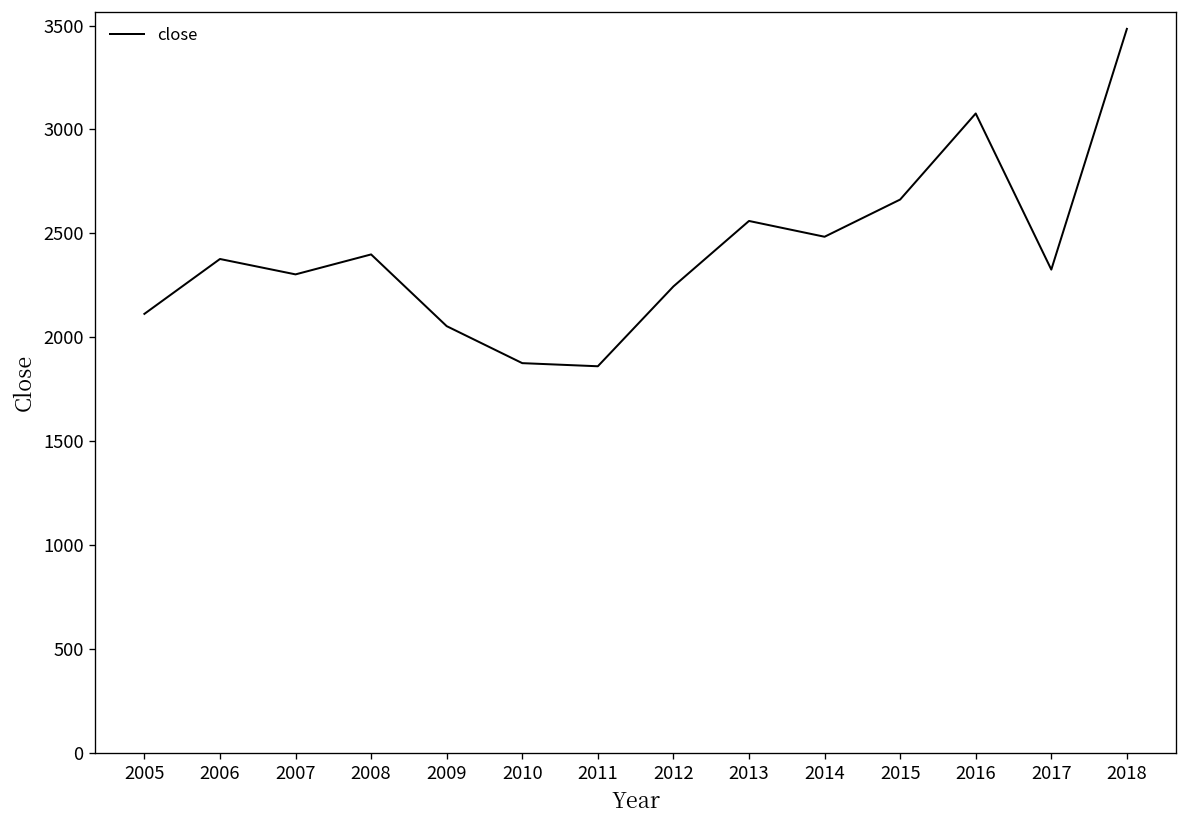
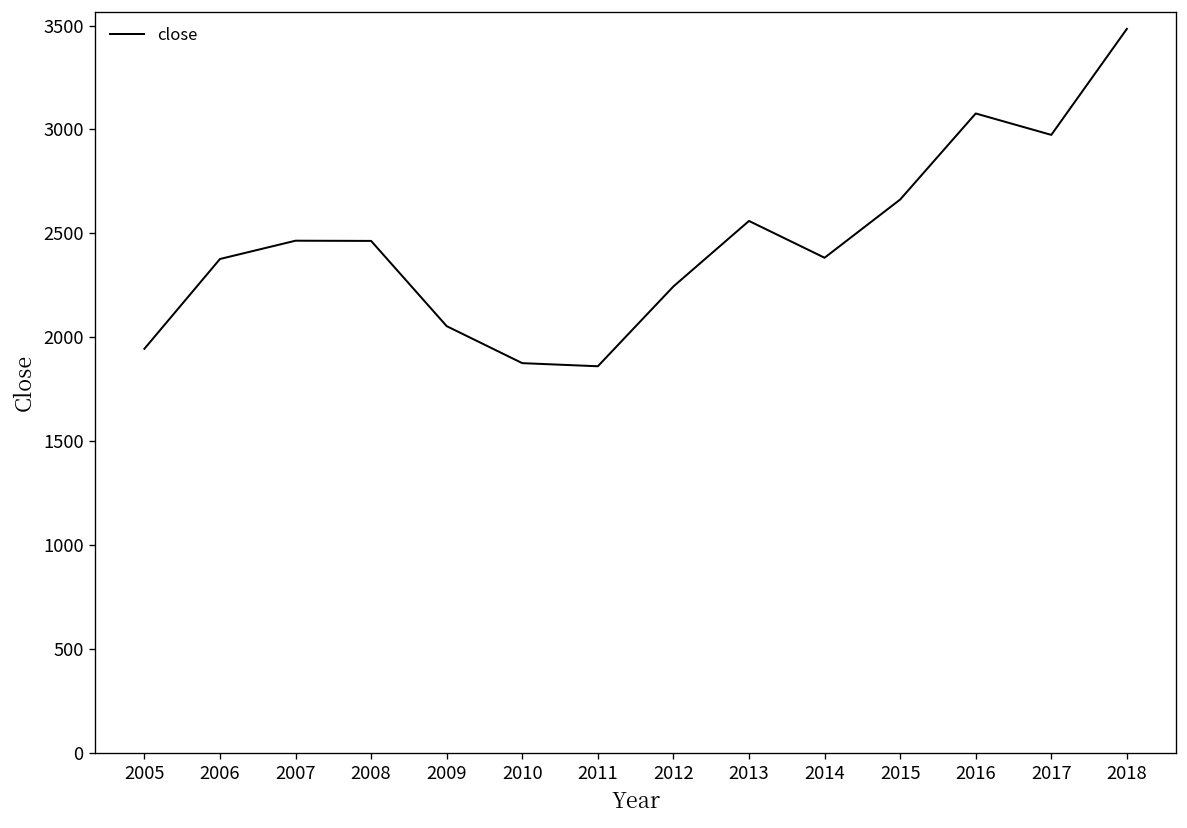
  {
-   "2005": 2110,
+   "2005": 1950,
    "2006": 2380,
-   "2007": 2300,
-   "2008": 2400,
+   "2007": 2470,
+   "2008": 2460,
    "2009": 2050,
    "2010": 1880,
    "2011": 1860,
    "2012": 2250,
    "2013": 2560,
-   "2014": 2480,
+   "2014": 2380,
    "2015": 2660,
    "2016": 3080,
-   "2017": 2330,
+   "2017": 2970,
    "2018": 3480
  }
